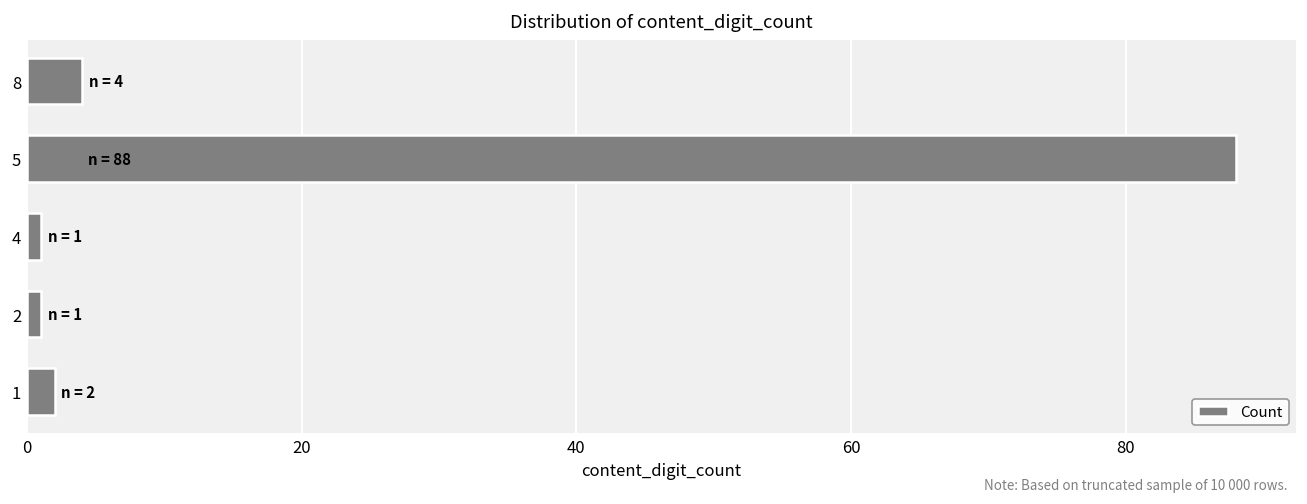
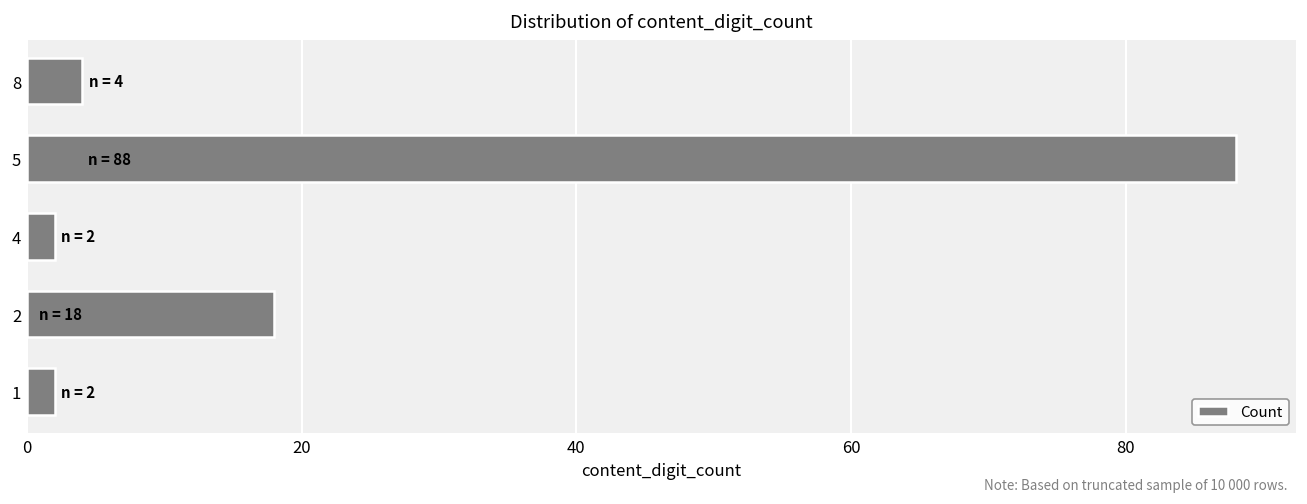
  {
    "8": 4,
    "5": 88,
-   "4": 1,
-   "2": 1,
+   "4": 2,
+   "2": 18,
    "1": 2
  }
